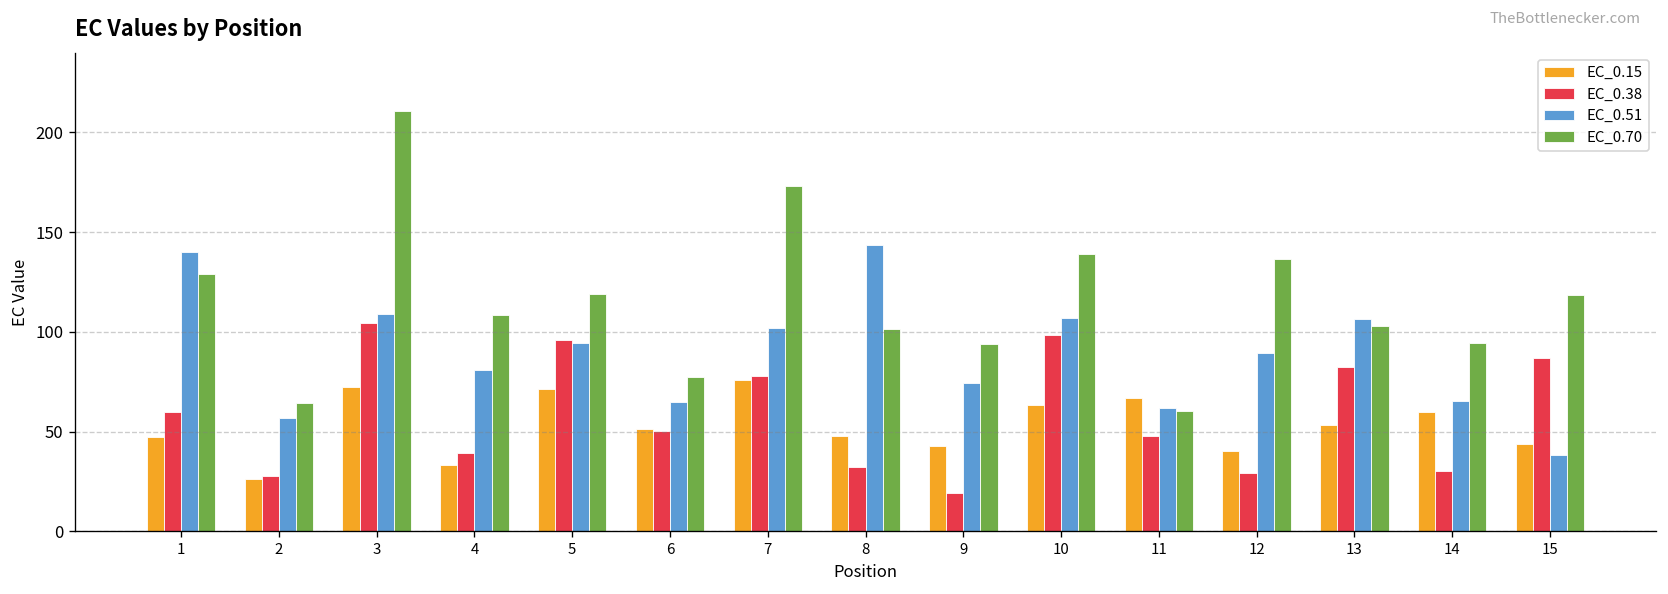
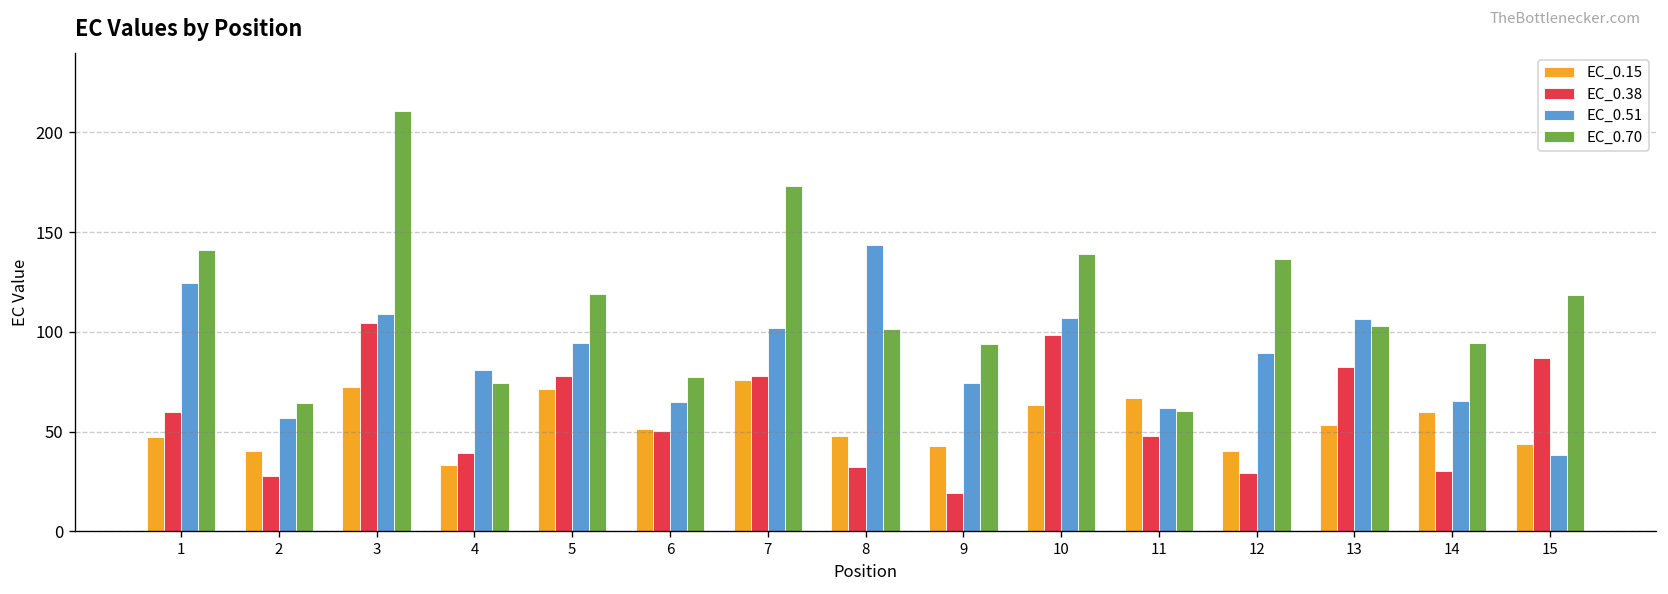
  {
    "EC_0.15": {
      "1": 47,
-     "2": 26,
+     "2": 40,
      "3": 72,
      "4": 33,
      "5": 71,
      "6": 51,
      "7": 76,
      "8": 48,
      "9": 43,
      "10": 63,
      "11": 67,
      "12": 40,
      "13": 53,
      "14": 60,
      "15": 44
    },
    "EC_0.38": {
      "1": 60,
      "2": 28,
      "3": 104,
      "4": 39,
-     "5": 96,
+     "5": 78,
      "6": 50,
      "7": 78,
      "8": 32,
      "9": 19,
      "10": 99,
      "11": 48,
      "12": 29,
      "13": 82,
      "14": 30,
      "15": 87
    },
    "EC_0.51": {
-     "1": 140,
+     "1": 124,
      "2": 57,
      "3": 109,
      "4": 81,
      "5": 95,
      "6": 65,
      "7": 102,
      "8": 143,
      "9": 75,
      "10": 107,
      "11": 62,
      "12": 90,
      "13": 106,
      "14": 65,
      "15": 38
    },
    "EC_0.70": {
-     "1": 129,
+     "1": 141,
      "2": 64,
      "3": 211,
-     "4": 109,
+     "4": 75,
      "5": 119,
      "6": 77,
      "7": 173,
      "8": 101,
      "9": 94,
      "10": 139,
      "11": 60,
      "12": 136,
      "13": 103,
      "14": 95,
      "15": 118
    }
  }
